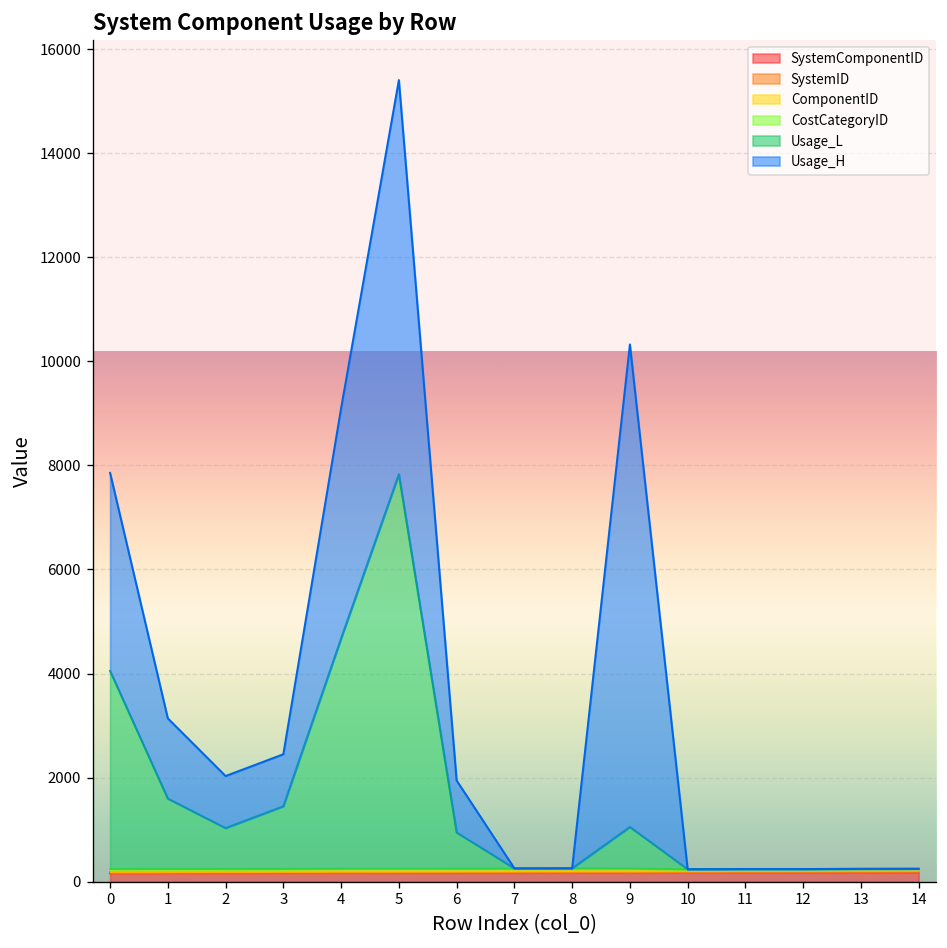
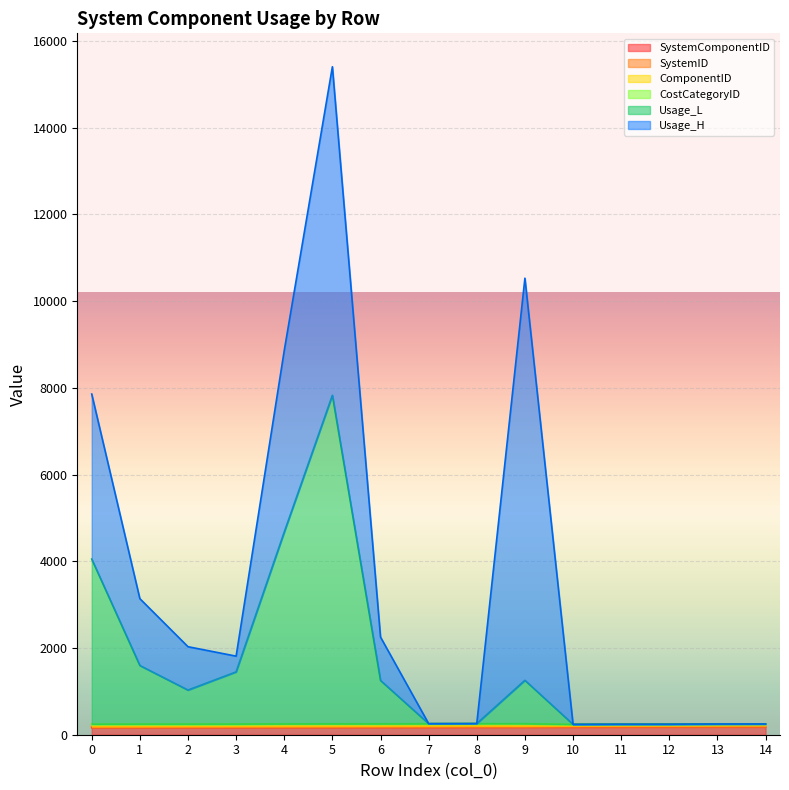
  {
    "Usage_L": {
      "0": 3800,
      "1": 1400,
      "2": 800,
      "3": 1200,
      "4": 4400,
      "5": 7600,
-     "6": 700,
-     "9": 800
+     "6": 1000,
+     "9": 1000
    },
    "Usage_H": {
      "0": 3800,
      "1": 1500,
      "2": 1000,
-     "3": 1000,
-     "4": 4400,
+     "3": 400,
+     "4": 4200,
      "5": 7600,
      "6": 1000,
      "9": 9300
    }
  }
